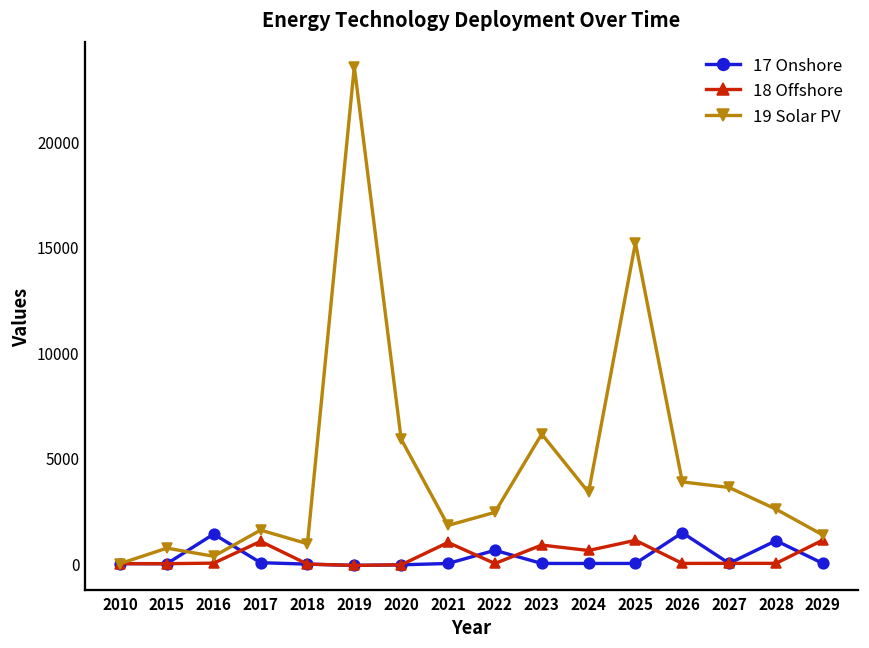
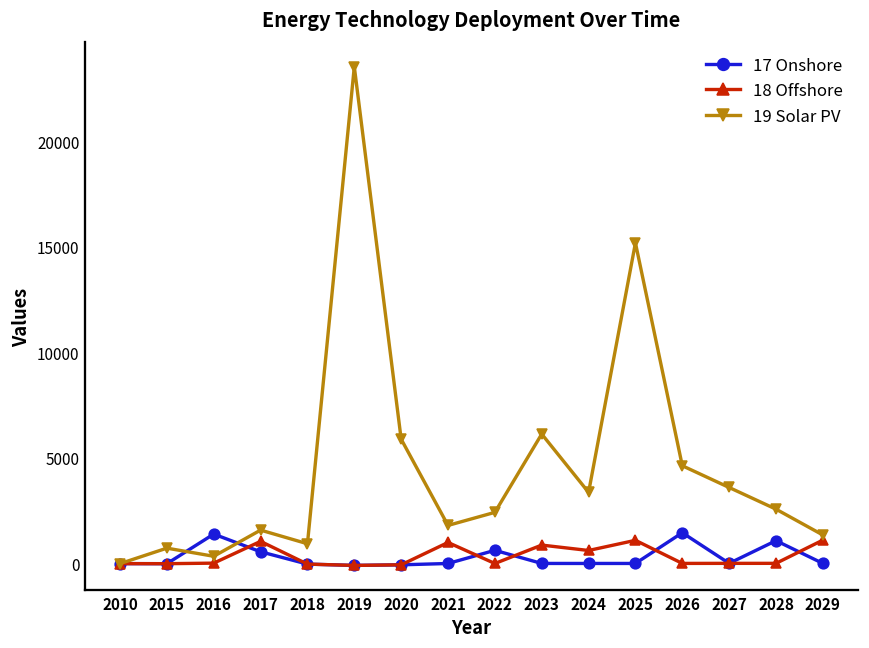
  {
    "17 Onshore": {
      "2016": 1400,
-     "2017": 0,
+     "2017": 600,
      "2021": 0,
      "2022": 600,
      "2023": 0,
      "2024": 0,
      "2025": 0,
      "2026": 1500,
      "2028": 1100,
      "2029": 0
    },
    "18 Offshore": {
      "2016": 0,
      "2017": 1100,
      "2021": 1000,
      "2022": 0,
      "2023": 900,
      "2024": 600,
      "2025": 1100,
      "2026": 0,
      "2028": 0,
      "2029": 1100
    },
    "19 Solar PV": {
      "2015": 700,
      "2016": 300,
      "2017": 1600,
      "2018": 900,
      "2019": 23500,
      "2020": 5900,
      "2021": 1800,
      "2022": 2400,
      "2023": 6100,
      "2024": 3400,
      "2025": 15200,
-     "2026": 3900,
+     "2026": 4600,
      "2027": 3600,
      "2028": 2600,
      "2029": 1400
    }
  }
